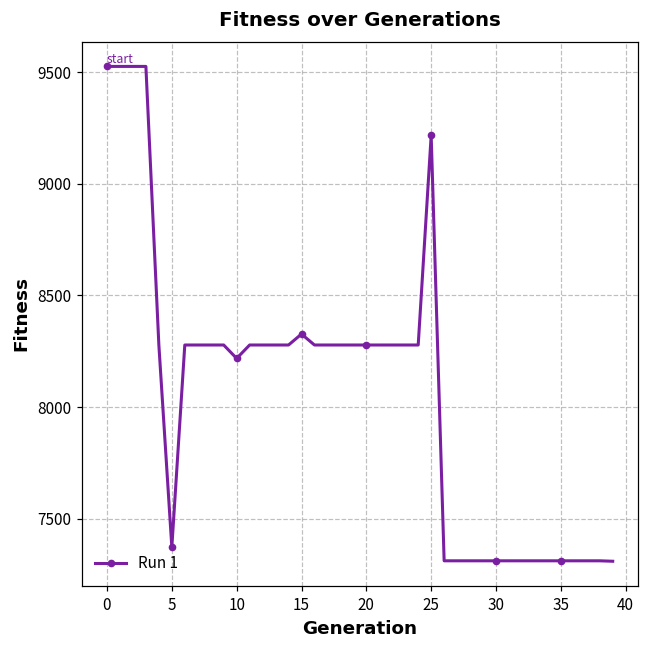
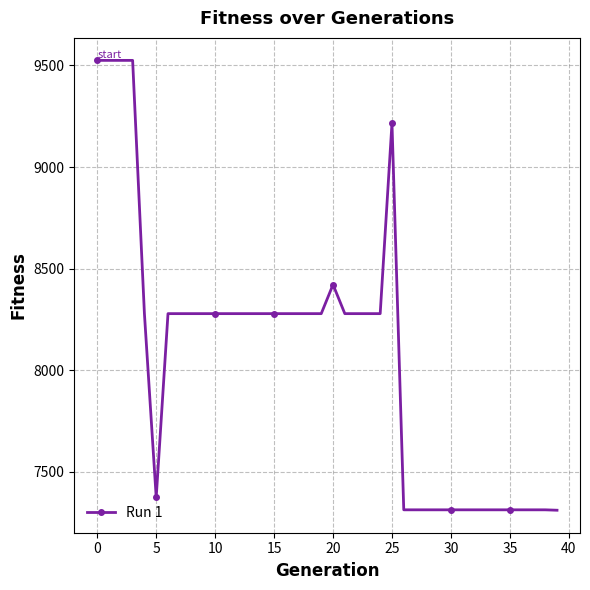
  {
    "0": 9530,
    "5": 7370,
-   "10": 8220,
-   "15": 8330,
-   "20": 8280,
+   "10": 8280,
+   "15": 8280,
+   "20": 8420,
    "25": 9220,
    "30": 7310,
    "35": 7310
  }
